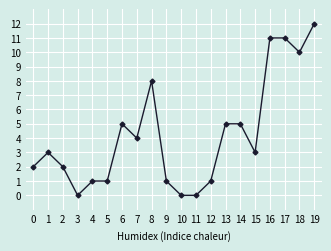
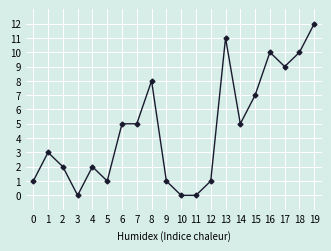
  {
-   "0": 2,
+   "0": 1,
    "1": 3,
    "2": 2,
    "3": 0,
-   "4": 1,
+   "4": 2,
    "5": 1,
    "6": 5,
-   "7": 4,
+   "7": 5,
    "8": 8,
    "9": 1,
    "10": 0,
    "11": 0,
    "12": 1,
-   "13": 5,
+   "13": 11,
    "14": 5,
-   "15": 3,
-   "16": 11,
-   "17": 11,
+   "15": 7,
+   "16": 10,
+   "17": 9,
    "18": 10,
    "19": 12
  }
